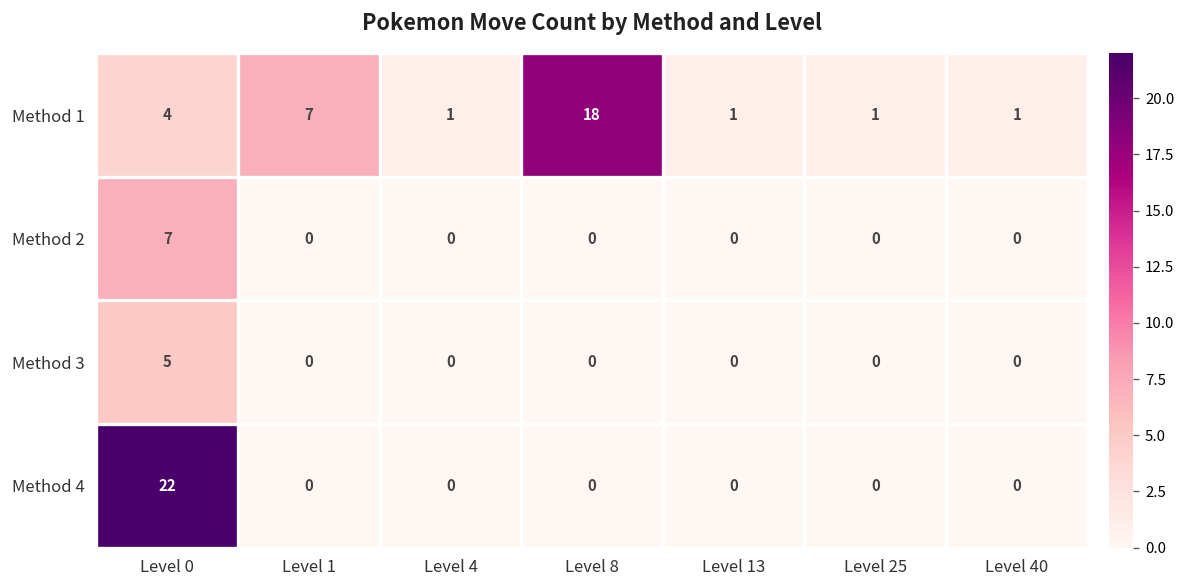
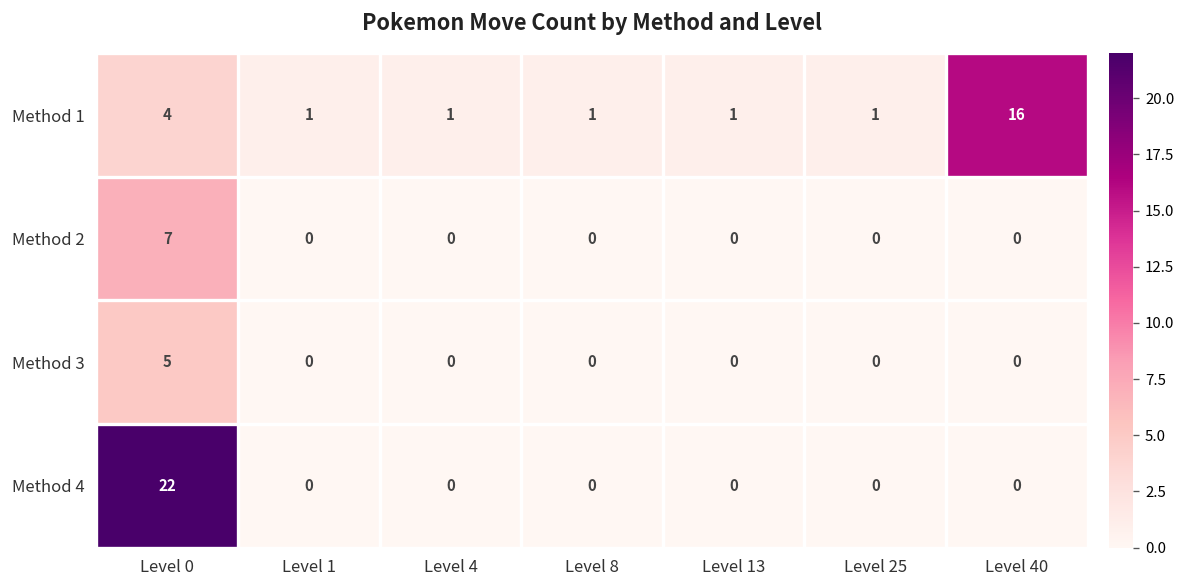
  {
    "Method 1": {
      "Level 0": 4,
-     "Level 1": 7,
+     "Level 1": 1,
      "Level 4": 1,
-     "Level 8": 18,
+     "Level 8": 1,
      "Level 13": 1,
      "Level 25": 1,
-     "Level 40": 1
+     "Level 40": 16
    },
    "Method 2": {
      "Level 0": 7,
      "Level 1": 0,
      "Level 4": 0,
      "Level 8": 0,
      "Level 13": 0,
      "Level 25": 0,
      "Level 40": 0
    },
    "Method 3": {
      "Level 0": 5,
      "Level 1": 0,
      "Level 4": 0,
      "Level 8": 0,
      "Level 13": 0,
      "Level 25": 0,
      "Level 40": 0
    },
    "Method 4": {
      "Level 0": 22,
      "Level 1": 0,
      "Level 4": 0,
      "Level 8": 0,
      "Level 13": 0,
      "Level 25": 0,
      "Level 40": 0
    }
  }
